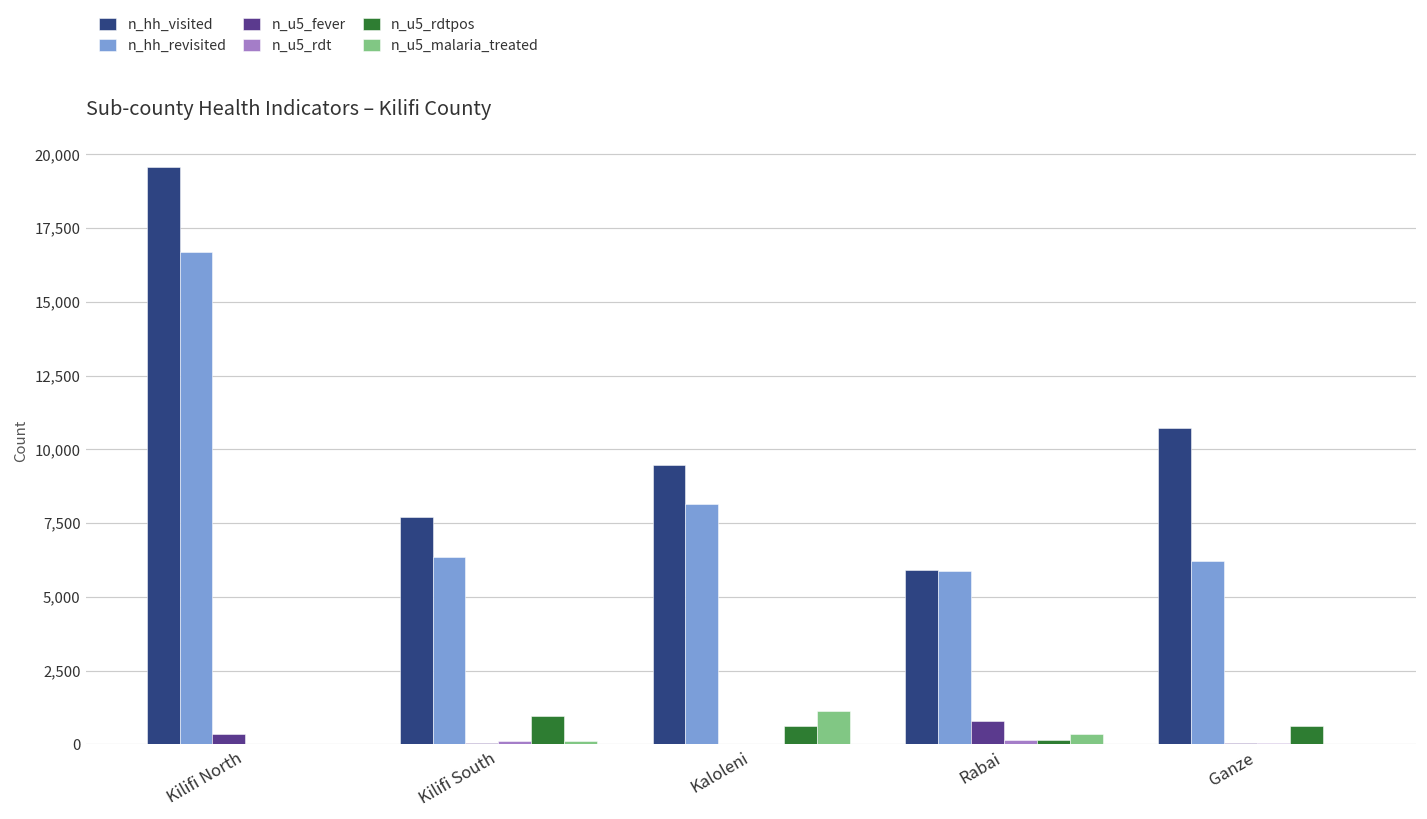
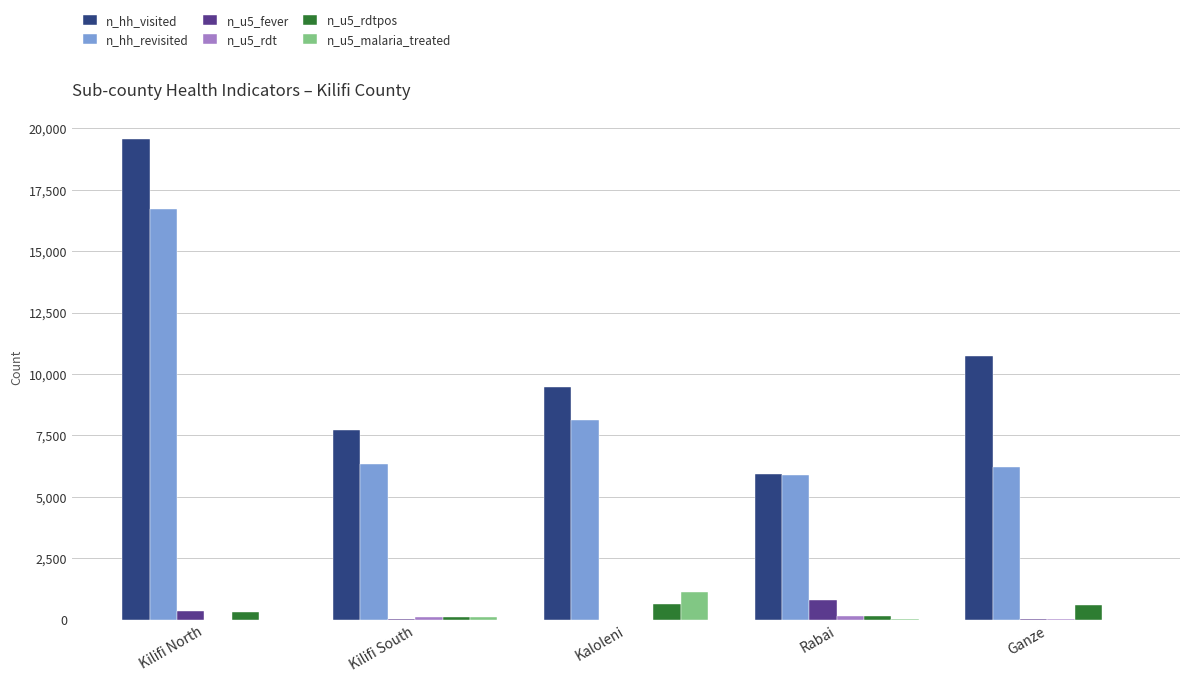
  {
    "n_u5_rdtpos": {
-     "Kilifi North": "0",
-     "Kilifi South": "1,000",
+     "Kilifi North": "300",
+     "Kilifi South": "100",
      "Kaloleni": "600",
      "Rabai": "200",
      "Ganze": "600"
    },
    "n_u5_malaria_treated": {
      "Kilifi North": "0",
      "Kilifi South": "100",
      "Kaloleni": "1,100",
-     "Rabai": "400"
+     "Rabai": "0"
    }
  }
